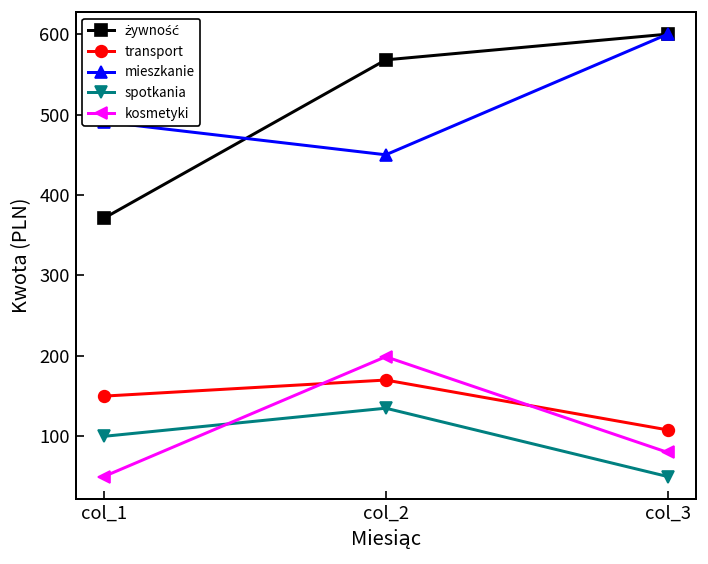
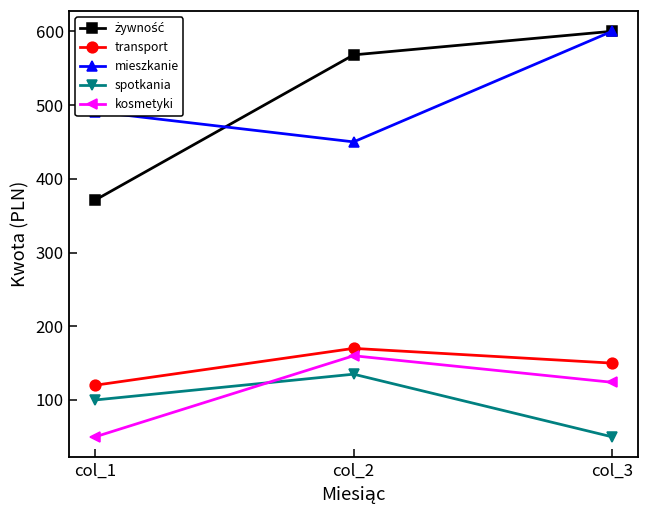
  {
    "żywność": {
      "col_1": 370,
      "col_2": 570
    },
    "transport": {
-     "col_1": 150,
+     "col_1": 120,
      "col_2": 170,
-     "col_3": 110
+     "col_3": 150
    },
    "mieszkanie": {
      "col_1": 490,
      "col_2": 450
    },
    "spotkania": {
      "col_1": 100,
      "col_2": 140,
      "col_3": 50
    },
    "kosmetyki": {
      "col_1": 50,
-     "col_2": 200,
-     "col_3": 80
+     "col_2": 160,
+     "col_3": 120
    }
  }
